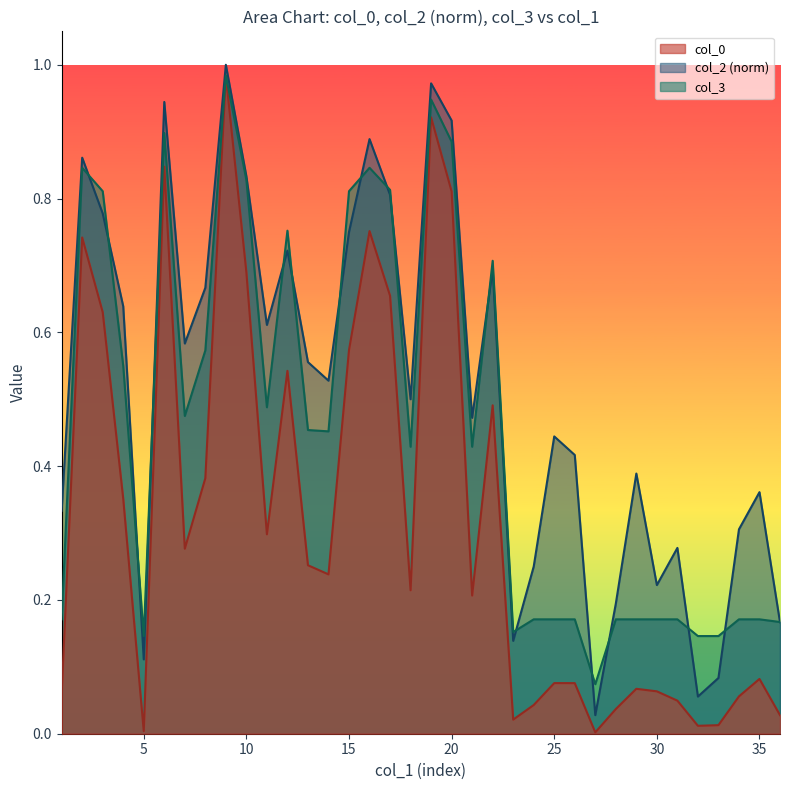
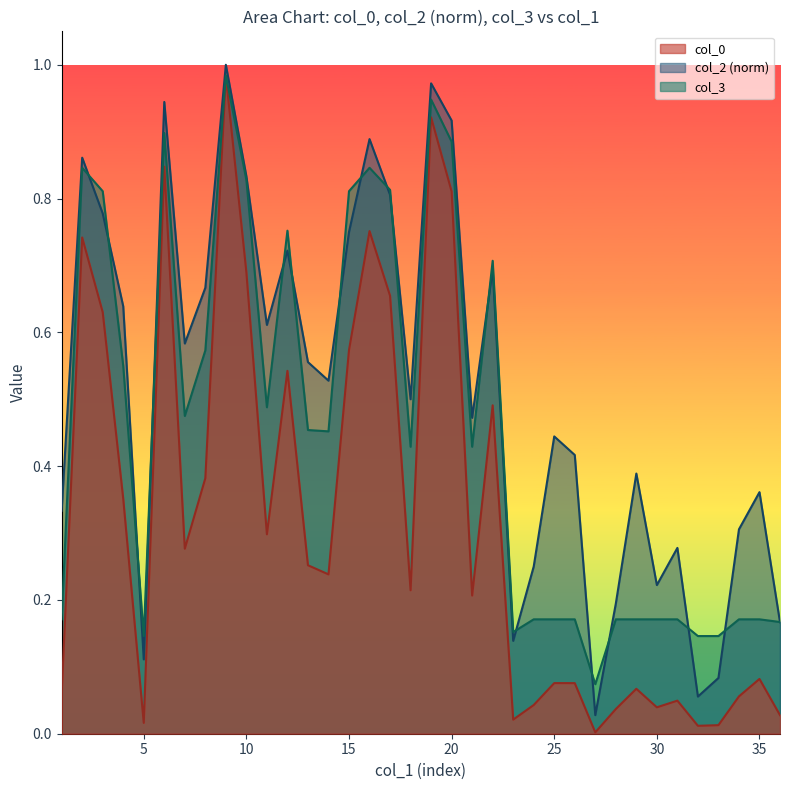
  {
    "col_0": {
-     "5": 0.00,
+     "5": 0.02,
      "10": 0.69,
      "15": 0.57,
      "20": 0.81,
      "25": 0.08,
-     "30": 0.06,
+     "30": 0.04,
      "35": 0.08
    }
  }
